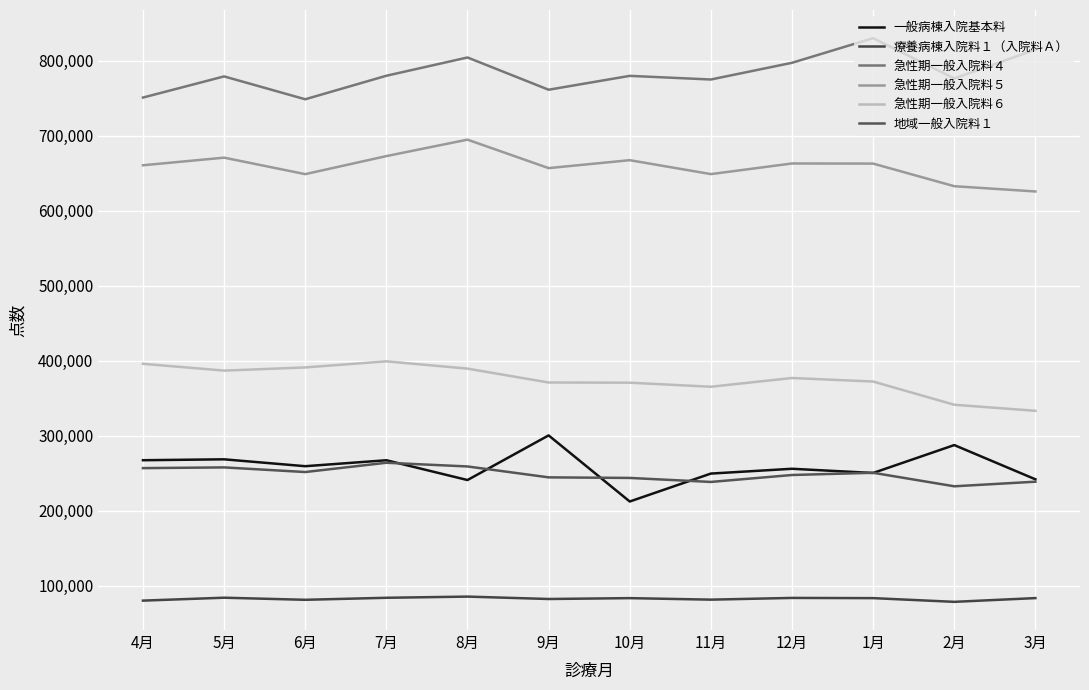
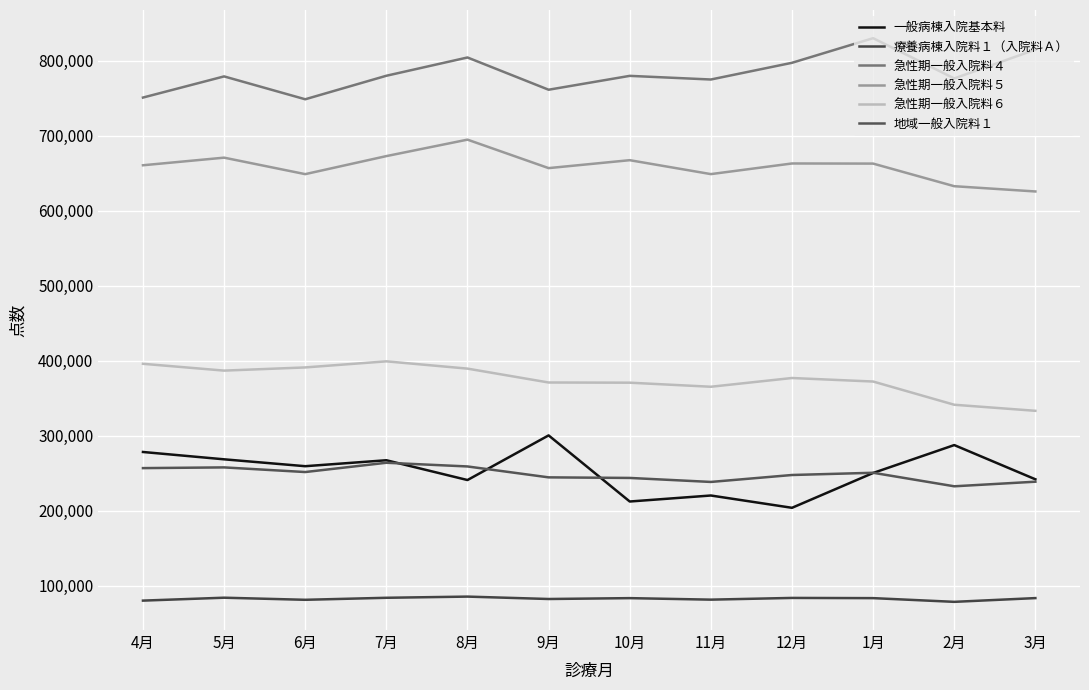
  {
    "一般病棟入院基本料": {
-     "4月": "270,000",
+     "4月": "280,000",
      "5月": "270,000",
      "6月": "260,000",
      "7月": "270,000",
      "8月": "240,000",
      "9月": "300,000",
      "10月": "210,000",
-     "11月": "250,000",
-     "12月": "260,000",
+     "11月": "220,000",
+     "12月": "200,000",
      "2月": "290,000"
    }
  }
